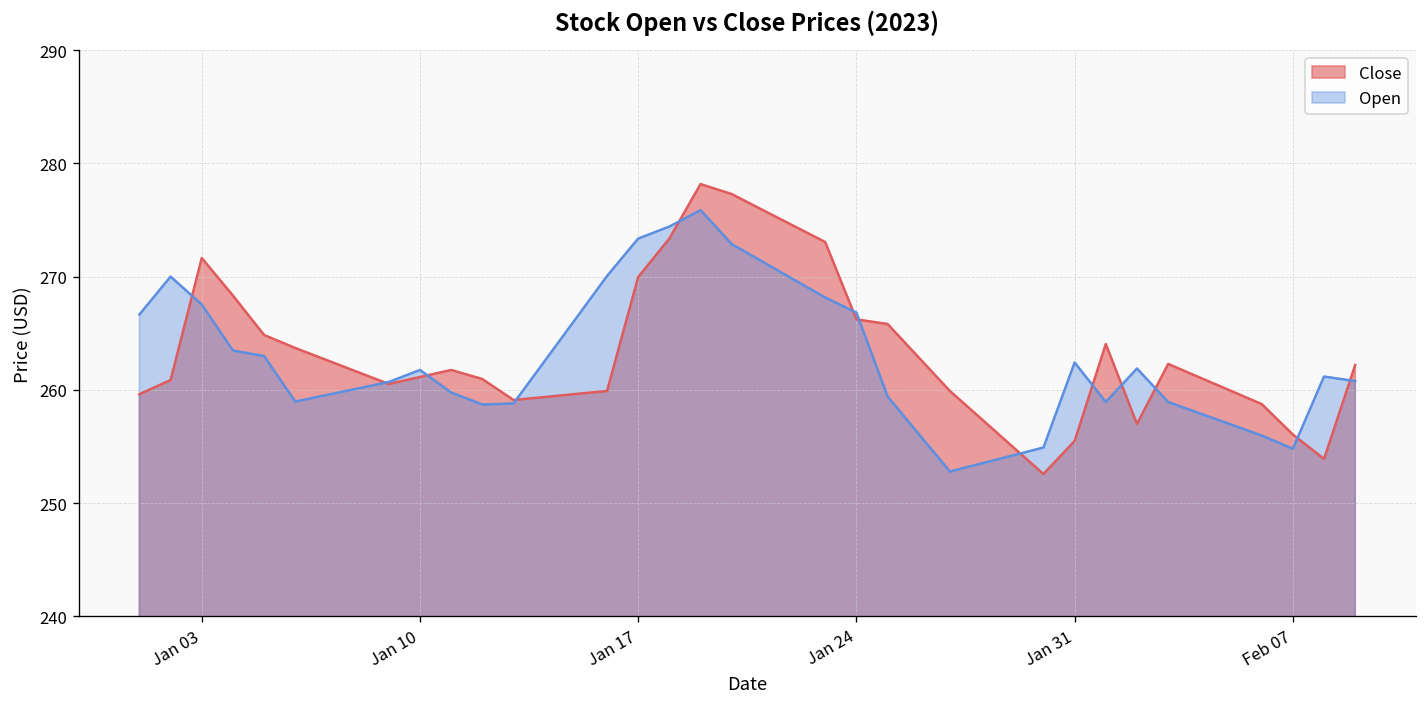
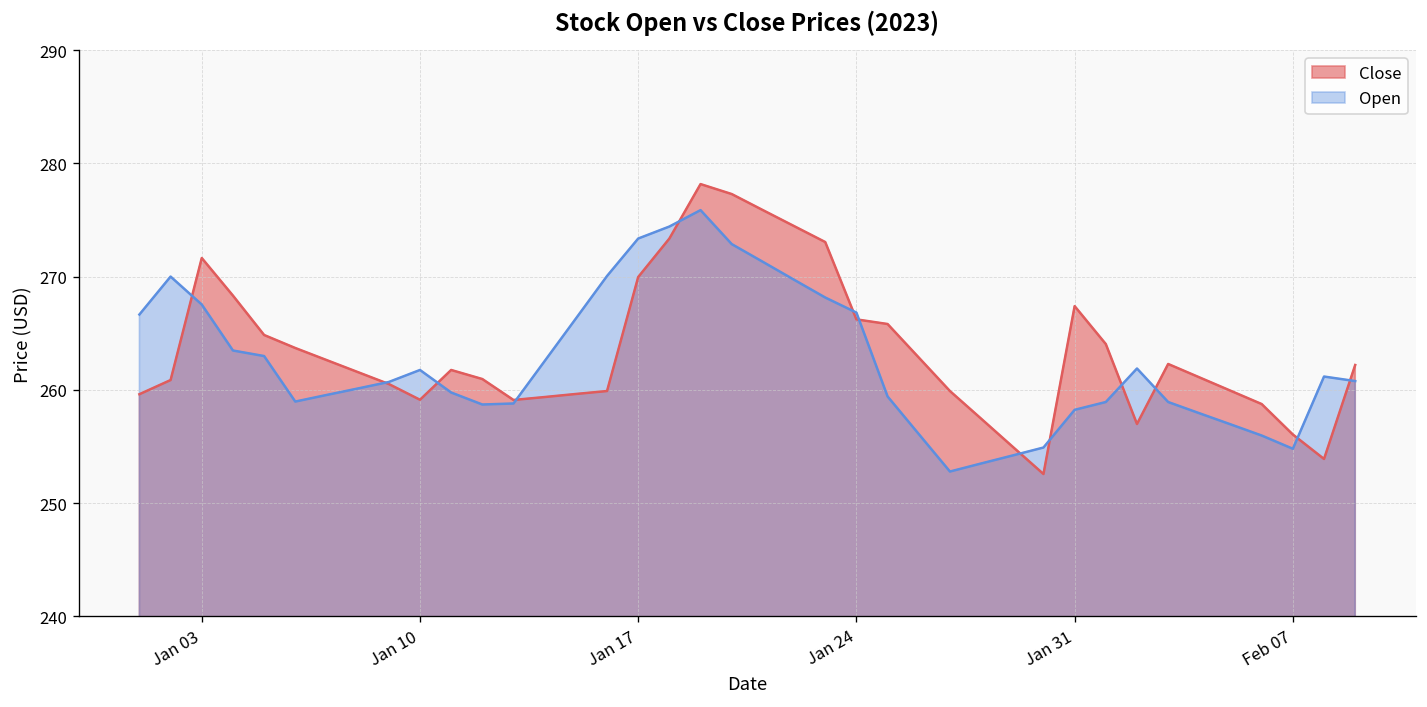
  {
    "Close": {
      "Jan 03": 272,
-     "Jan 10": 261,
+     "Jan 10": 259,
      "Jan 17": 270,
      "Jan 24": 266,
-     "Jan 31": 255,
+     "Jan 31": 267,
      "Feb 07": 256
    },
    "Open": {
      "Jan 03": 268,
      "Jan 10": 262,
      "Jan 17": 273,
      "Jan 24": 267,
-     "Jan 31": 262,
+     "Jan 31": 258,
      "Feb 07": 255
    }
  }
